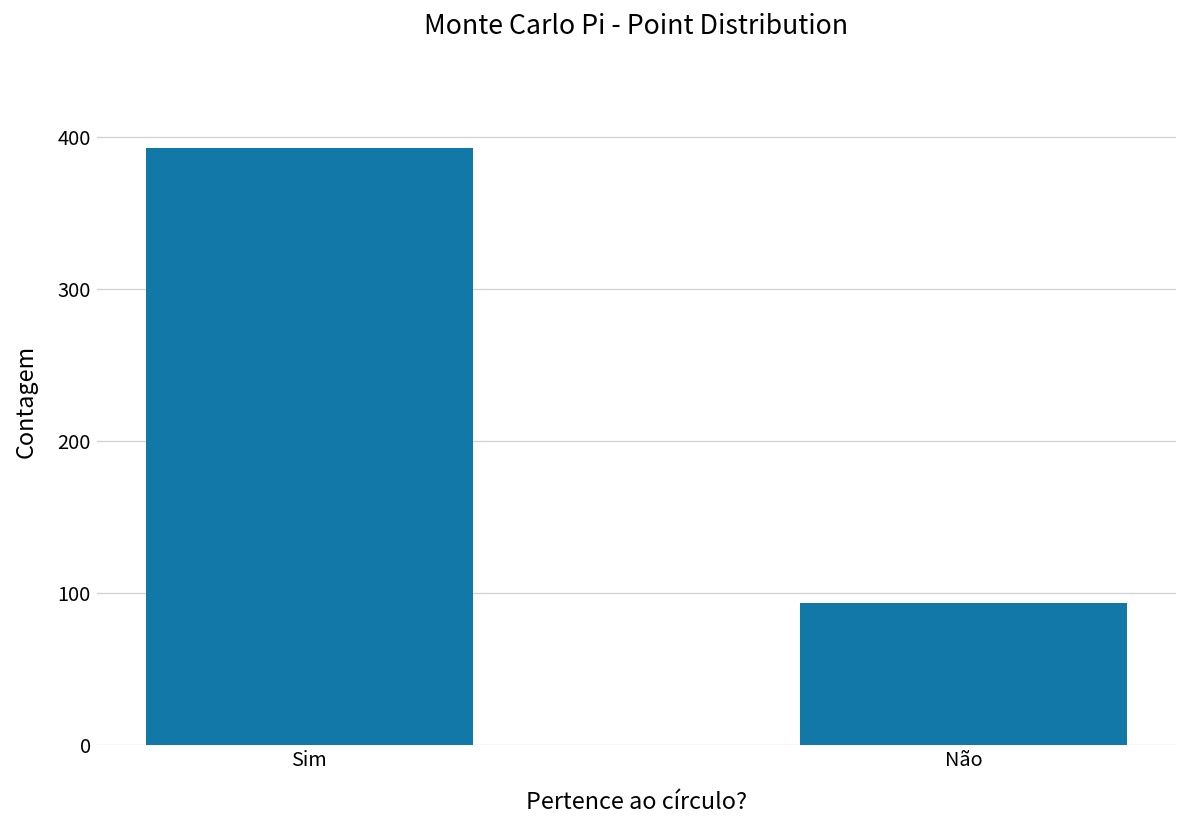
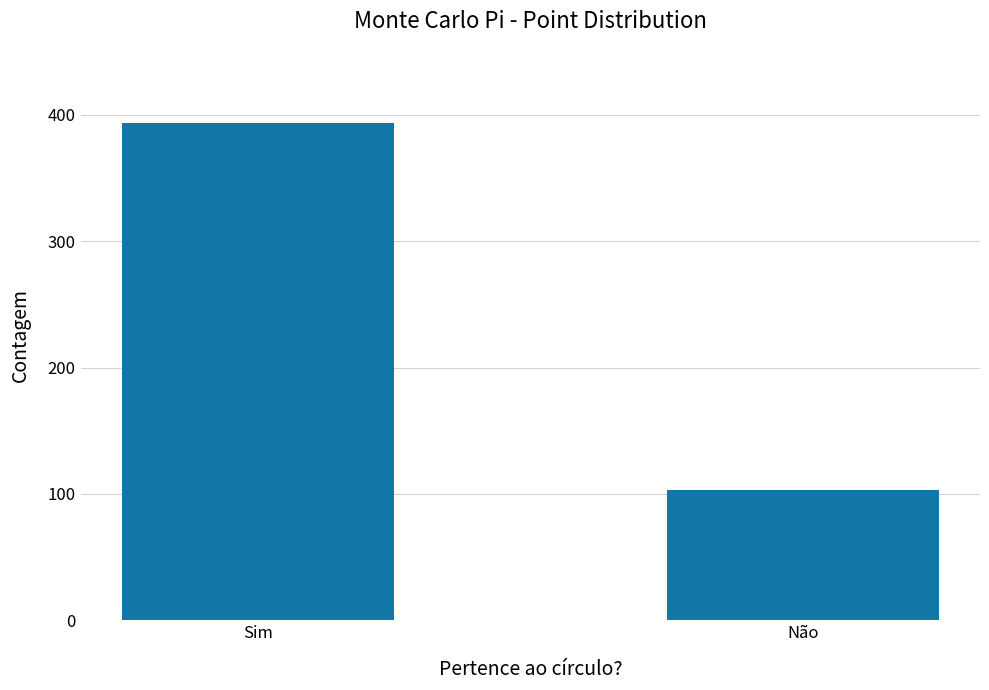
  {
    "Sim": 393,
-   "Não": 93
+   "Não": 103
  }
